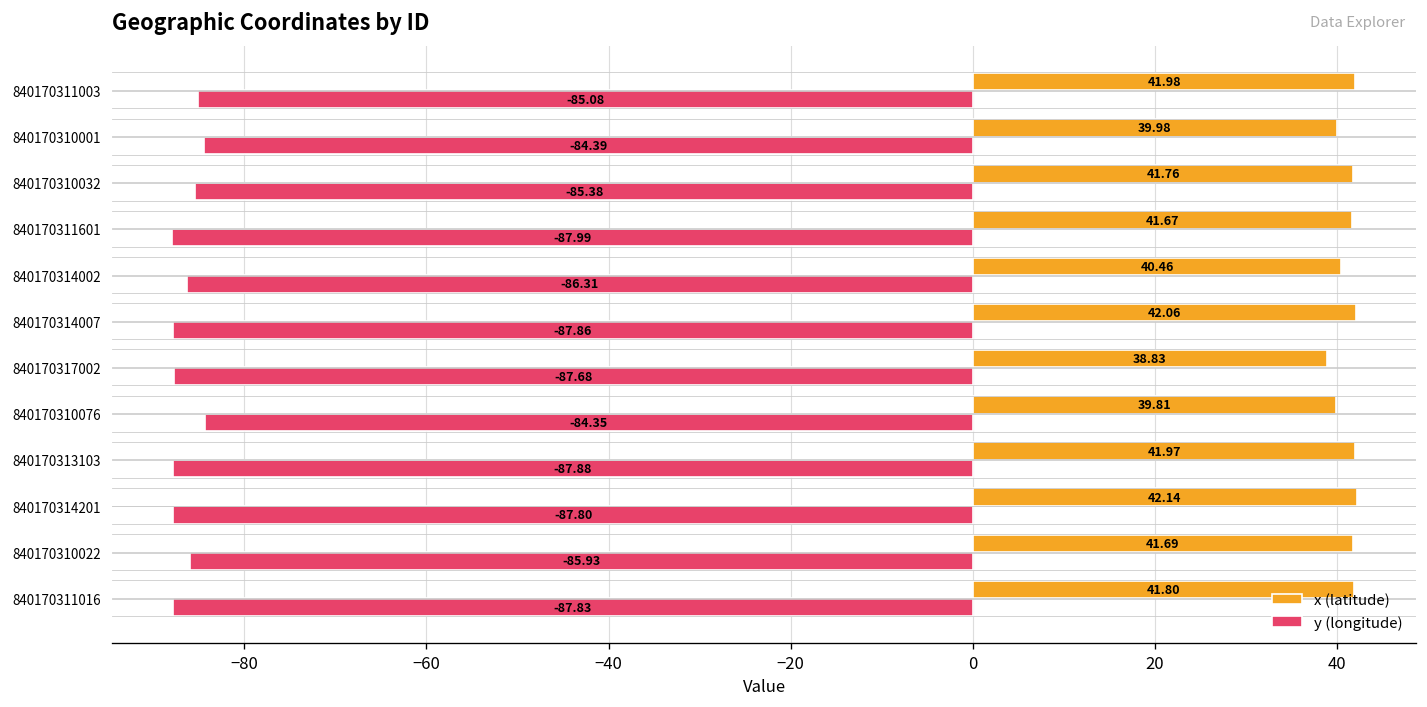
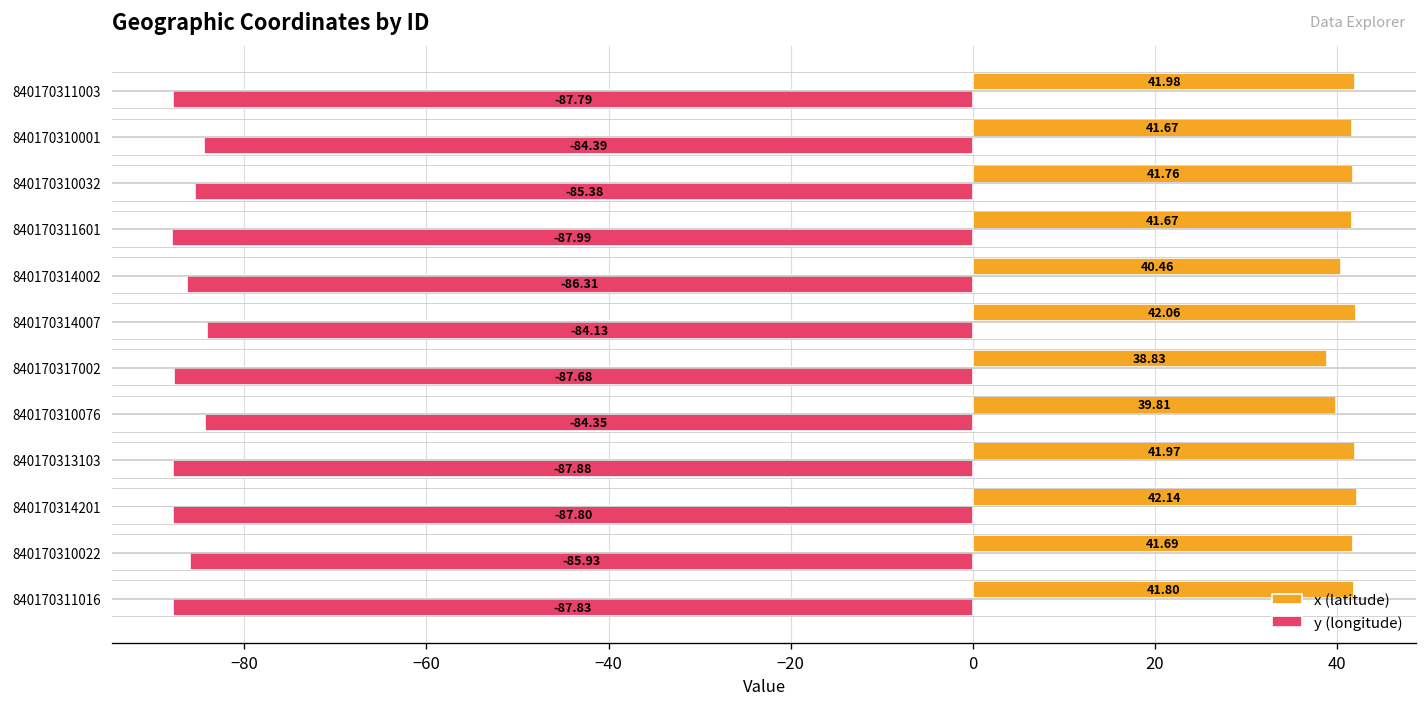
  {
    "x (latitude)": {
      "840170311003": 41.98,
-     "840170310001": 39.98,
+     "840170310001": 41.67,
      "840170310032": 41.76,
      "840170311601": 41.67,
      "840170314002": 40.46,
      "840170314007": 42.06,
      "840170317002": 38.83,
      "840170310076": 39.81,
      "840170313103": 41.97,
      "840170314201": 42.14,
      "840170310022": 41.69,
      "840170311016": 41.80
    },
    "y (longitude)": {
-     "840170311003": -85.08,
+     "840170311003": -87.79,
      "840170310001": -84.39,
      "840170310032": -85.38,
      "840170311601": -87.99,
      "840170314002": -86.31,
-     "840170314007": -87.86,
+     "840170314007": -84.13,
      "840170317002": -87.68,
      "840170310076": -84.35,
      "840170313103": -87.88,
      "840170314201": -87.80,
      "840170310022": -85.93,
      "840170311016": -87.83
    }
  }
